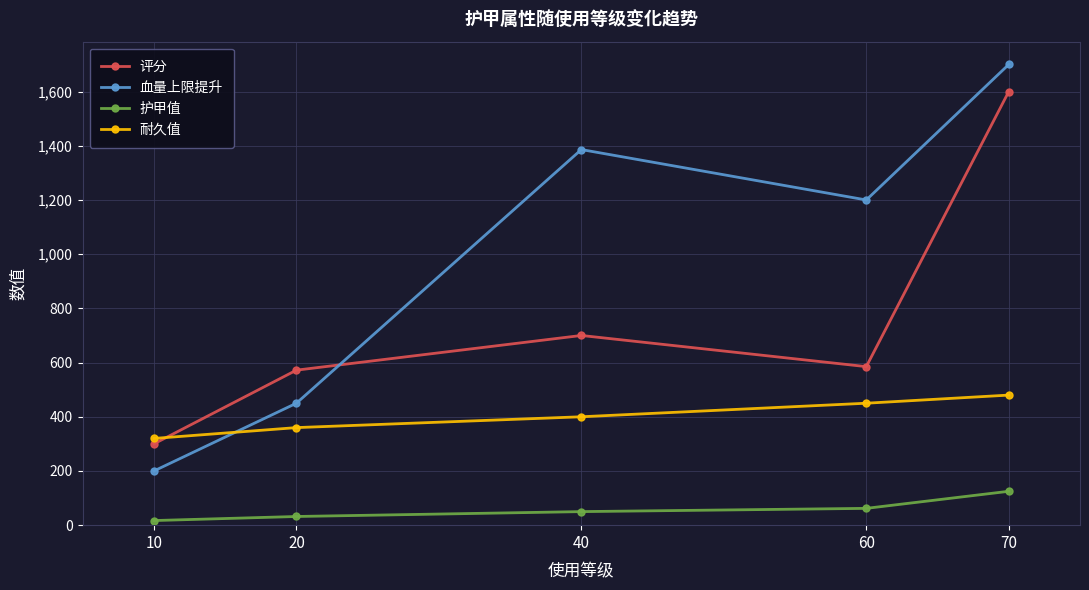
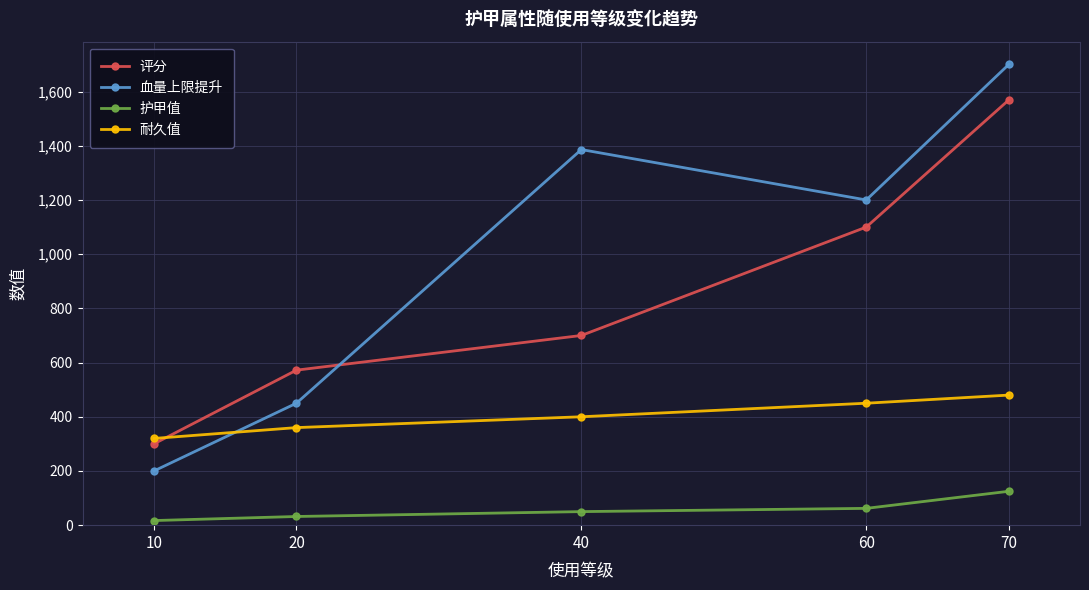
  {
    "评分": {
      "10": "300",
      "20": "570",
      "40": "700",
-     "60": "590",
-     "70": "1,600"
+     "60": "1,100",
+     "70": "1,570"
    },
    "血量上限提升": {
      "10": "200",
      "20": "450",
      "40": "1,390",
      "60": "1,200",
      "70": "1,700"
    },
    "护甲值": {
      "10": "20",
      "20": "30",
      "40": "50",
      "60": "60",
      "70": "130"
    },
    "耐久值": {
      "10": "320",
      "20": "360",
      "40": "400",
      "60": "450",
      "70": "480"
    }
  }
